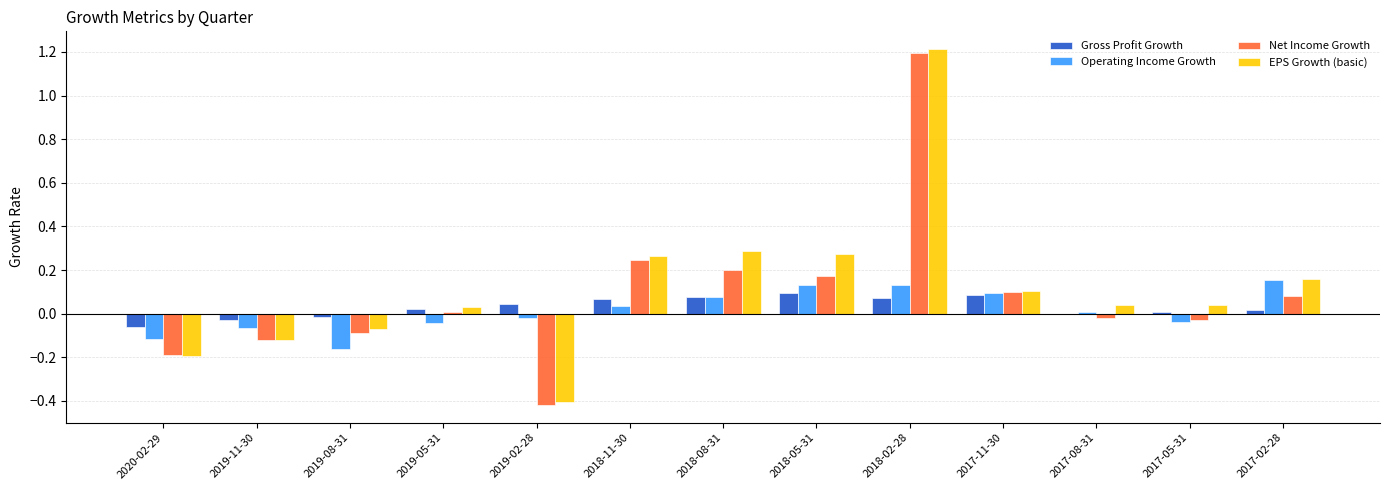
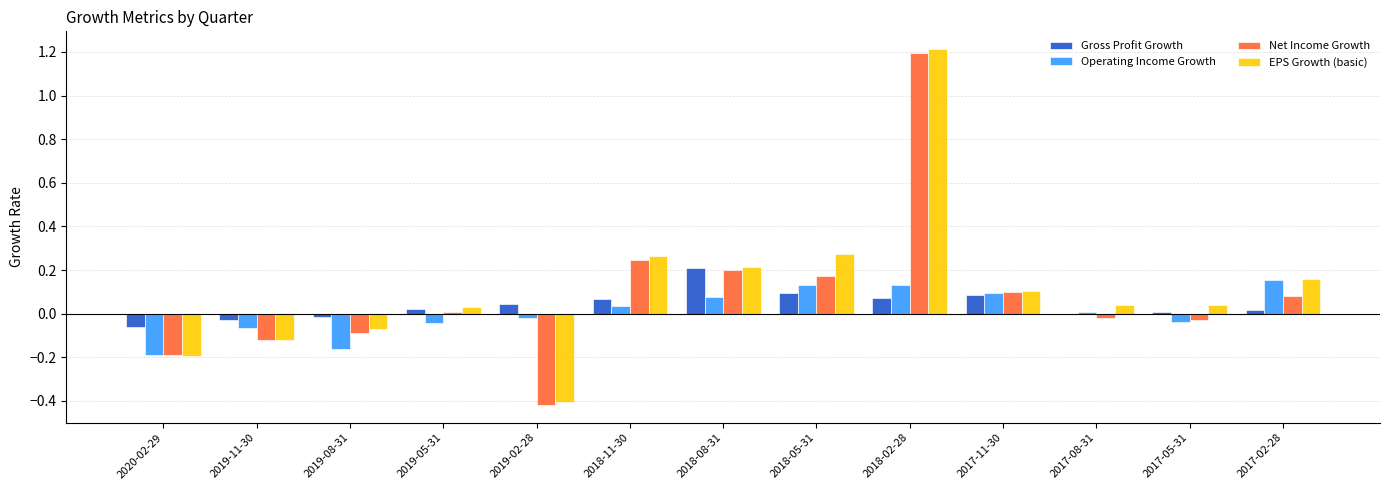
  {
    "Gross Profit Growth": {
      "2020-02-29": -0.06,
      "2019-11-30": -0.03,
      "2019-08-31": -0.02,
      "2019-05-31": 0.02,
      "2019-02-28": 0.04,
      "2018-11-30": 0.07,
-     "2018-08-31": 0.08,
+     "2018-08-31": 0.21,
      "2018-05-31": 0.10,
      "2018-02-28": 0.07,
      "2017-11-30": 0.09,
      "2017-02-28": 0.02
    },
    "Operating Income Growth": {
-     "2020-02-29": -0.12,
+     "2020-02-29": -0.19,
      "2019-11-30": -0.07,
      "2019-08-31": -0.16,
      "2019-05-31": -0.04,
      "2019-02-28": -0.02,
      "2018-11-30": 0.04,
      "2018-08-31": 0.08,
      "2018-05-31": 0.13,
      "2018-02-28": 0.13,
      "2017-11-30": 0.10,
      "2017-05-31": -0.04,
      "2017-02-28": 0.15
    },
    "Net Income Growth": {
      "2020-02-29": -0.19,
      "2019-11-30": -0.12,
      "2019-08-31": -0.09,
      "2019-02-28": -0.42,
      "2018-11-30": 0.25,
      "2018-08-31": 0.20,
      "2018-05-31": 0.17,
      "2018-02-28": 1.19,
      "2017-11-30": 0.10,
      "2017-08-31": -0.02,
      "2017-05-31": -0.03,
      "2017-02-28": 0.08
    },
    "EPS Growth (basic)": {
      "2020-02-29": -0.19,
      "2019-11-30": -0.12,
      "2019-08-31": -0.07,
      "2019-05-31": 0.03,
      "2019-02-28": -0.40,
      "2018-11-30": 0.26,
-     "2018-08-31": 0.29,
+     "2018-08-31": 0.22,
      "2018-05-31": 0.27,
      "2018-02-28": 1.21,
      "2017-11-30": 0.10,
      "2017-08-31": 0.04,
      "2017-05-31": 0.04,
      "2017-02-28": 0.16
    }
  }
